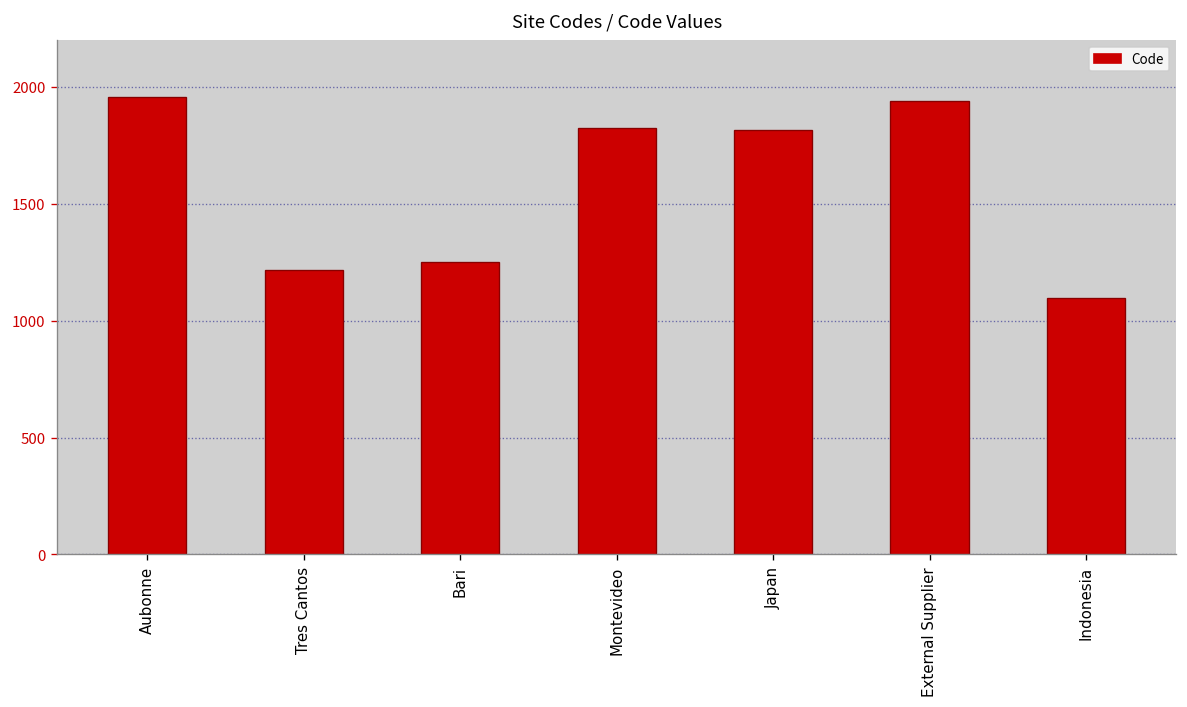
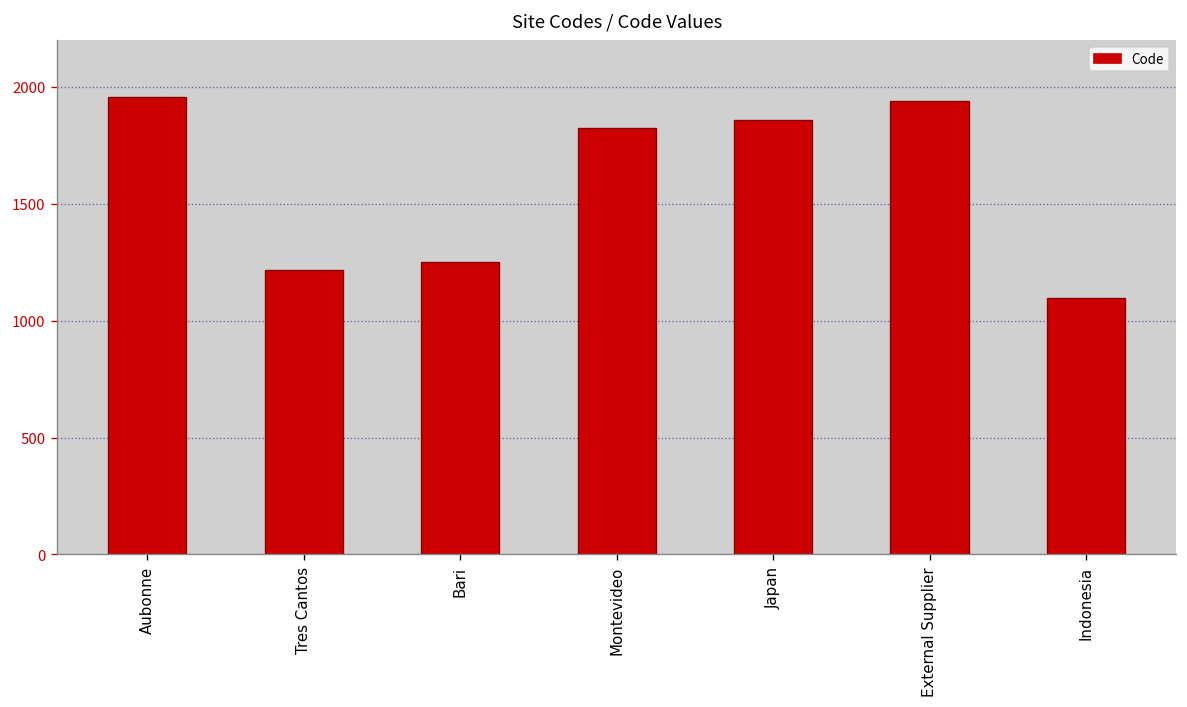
  {
    "Aubonne": 1950,
    "Tres Cantos": 1220,
    "Bari": 1250,
    "Montevideo": 1820,
-   "Japan": 1810,
+   "Japan": 1860,
    "External Supplier": 1940,
    "Indonesia": 1100
  }
